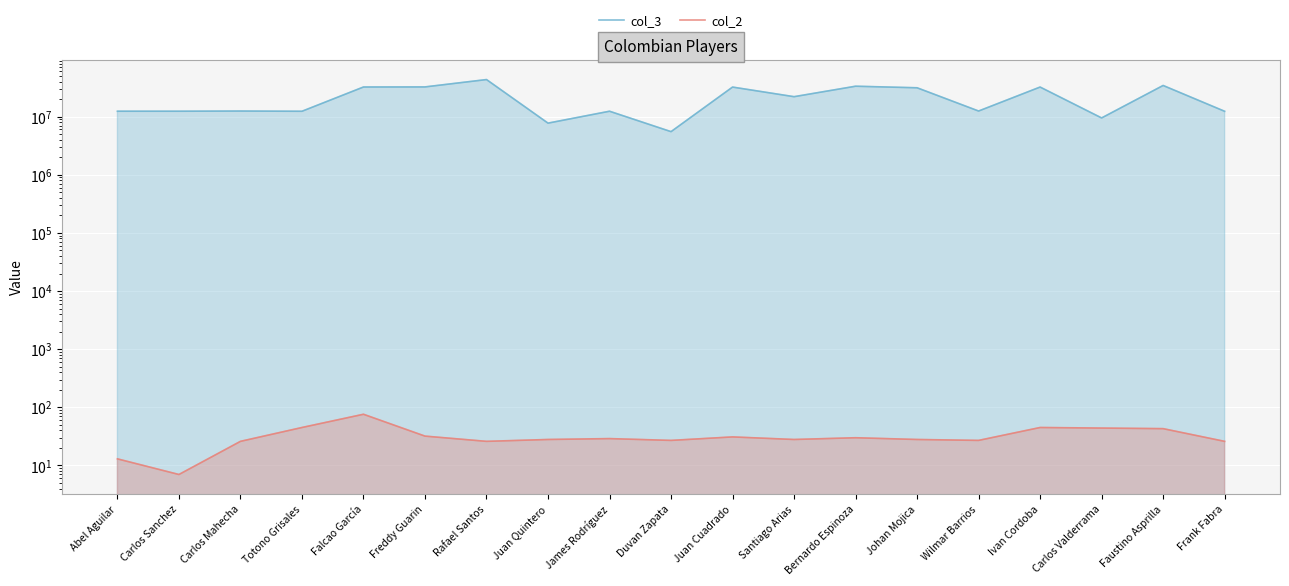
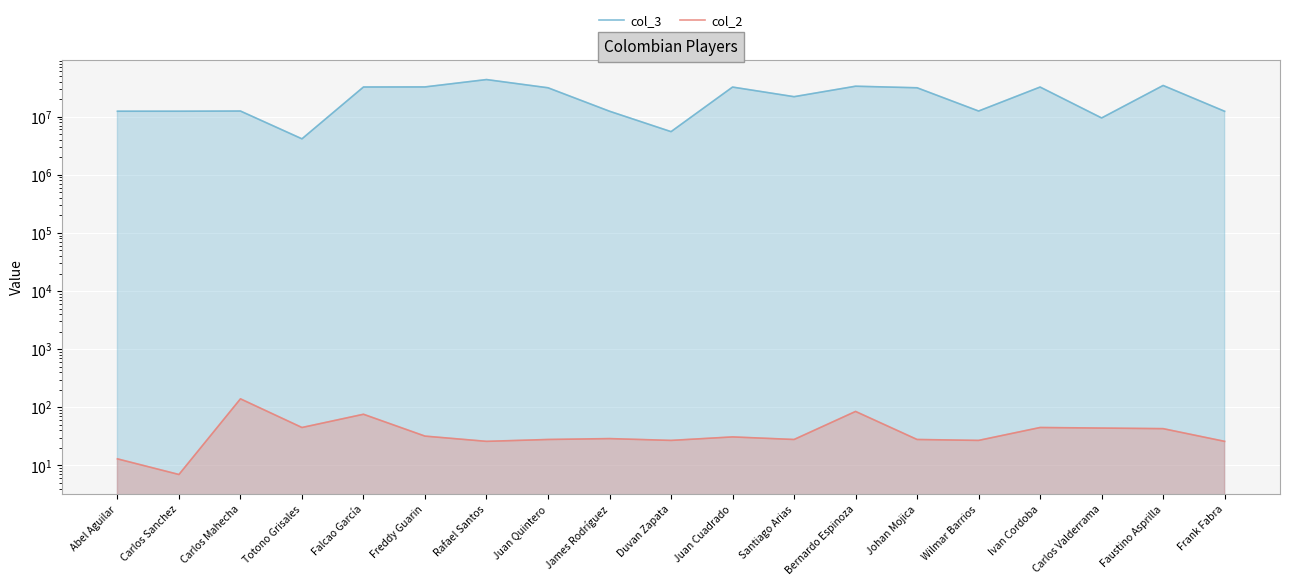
  {
    "col_3": {
      "Abel Aguilar": 12000000,
      "Carlos Sanchez": 12000000,
      "Carlos Mahecha": 12000000,
-     "Totono Grisales": 12000000,
+     "Totono Grisales": 4000000,
      "Falcao García": 30000000,
      "Freddy Guarin": 30000000,
      "Rafael Santos": 40000000,
-     "Juan Quintero": 8000000,
+     "Juan Quintero": 30000000,
      "James Rodríguez": 12000000,
      "Duvan Zapata": 5000000,
      "Juan Cuadrado": 30000000,
      "Santiago Arias": 22000000,
      "Bernardo Espinoza": 30000000,
      "Johan Mojica": 30000000,
      "Wilmar Barrios": 12000000,
      "Ivan Cordoba": 30000000,
      "Carlos Valderrama": 9000000,
      "Faustino Asprilla": 30000000,
      "Frank Fabra": 12000000
    },
    "col_2": {
      "Abel Aguilar": 13,
      "Carlos Sanchez": 7,
-     "Carlos Mahecha": 30,
+     "Carlos Mahecha": 140,
      "Totono Grisales": 50,
      "Falcao García": 80,
      "Freddy Guarin": 30,
      "Rafael Santos": 30,
      "Juan Quintero": 30,
      "James Rodríguez": 30,
      "Duvan Zapata": 30,
      "Juan Cuadrado": 30,
      "Santiago Arias": 30,
-     "Bernardo Espinoza": 30,
+     "Bernardo Espinoza": 90,
      "Johan Mojica": 30,
      "Wilmar Barrios": 30,
      "Ivan Cordoba": 50,
      "Carlos Valderrama": 40,
      "Faustino Asprilla": 40,
      "Frank Fabra": 30
    }
  }
